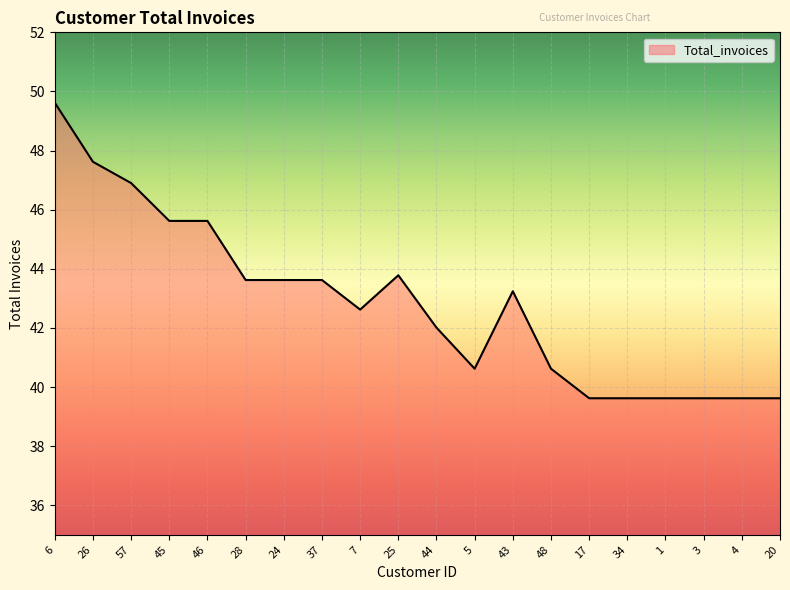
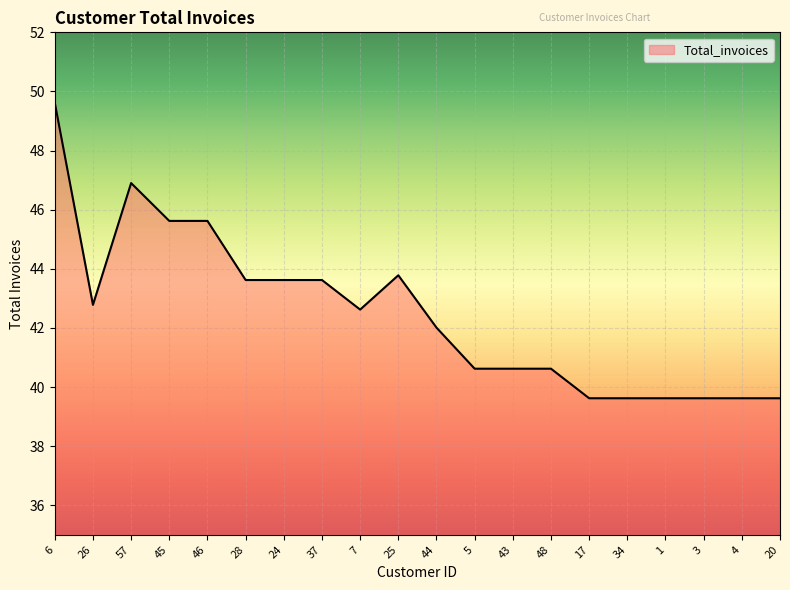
  {
    "6": 49.6,
-   "26": 47.6,
+   "26": 42.8,
    "57": 46.9,
    "45": 45.6,
    "46": 45.6,
    "28": 43.6,
    "24": 43.6,
    "37": 43.6,
    "7": 42.6,
    "25": 43.8,
    "44": 42.0,
    "5": 40.6,
-   "43": 43.2,
+   "43": 40.6,
    "48": 40.6,
    "17": 39.6,
    "34": 39.6,
    "1": 39.6,
    "3": 39.6,
    "4": 39.6,
    "20": 39.6
  }
